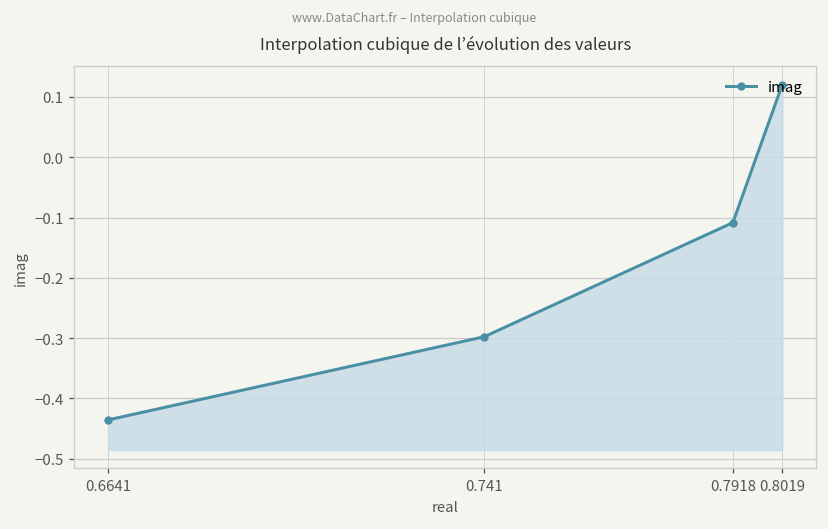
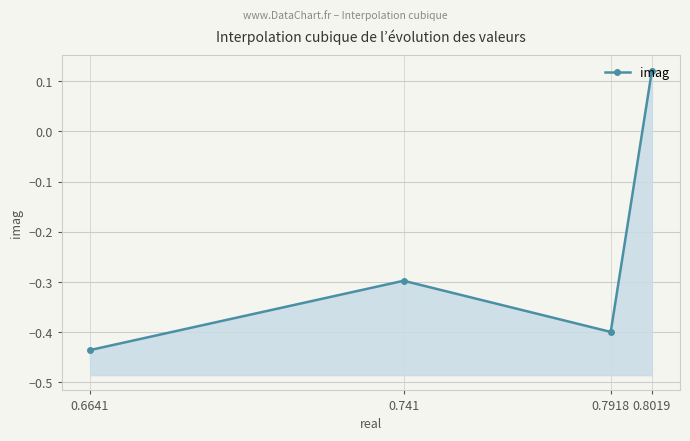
  {
    "0.6641": -0.44,
    "0.741": -0.30,
-   "0.7918": -0.11,
+   "0.7918": -0.40,
    "0.8019": 0.12
  }
